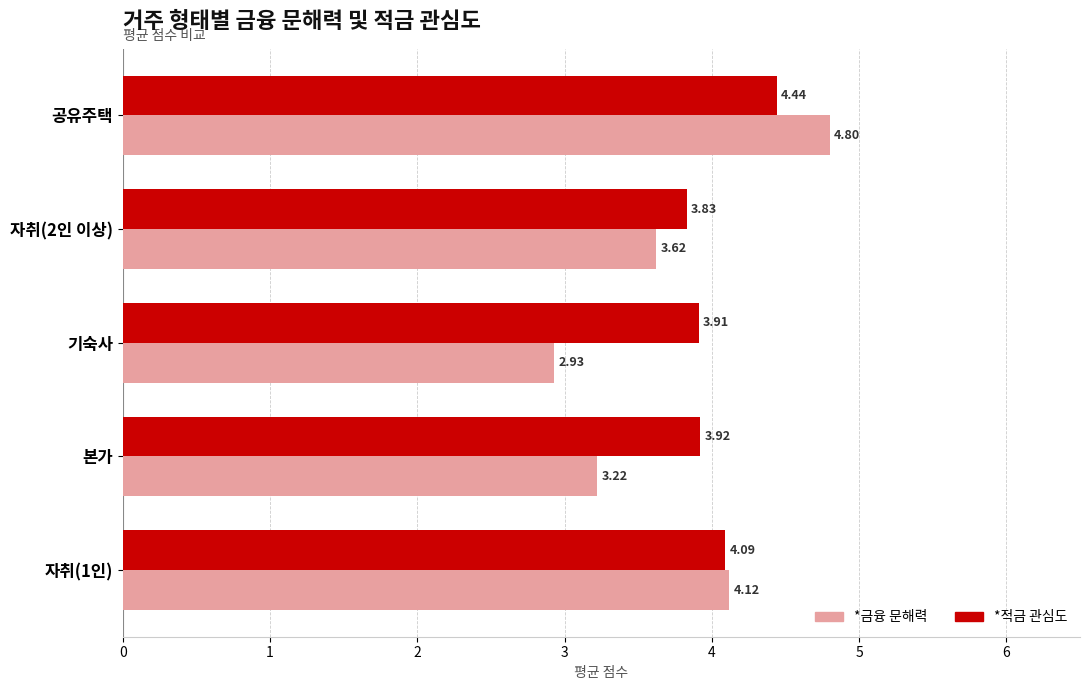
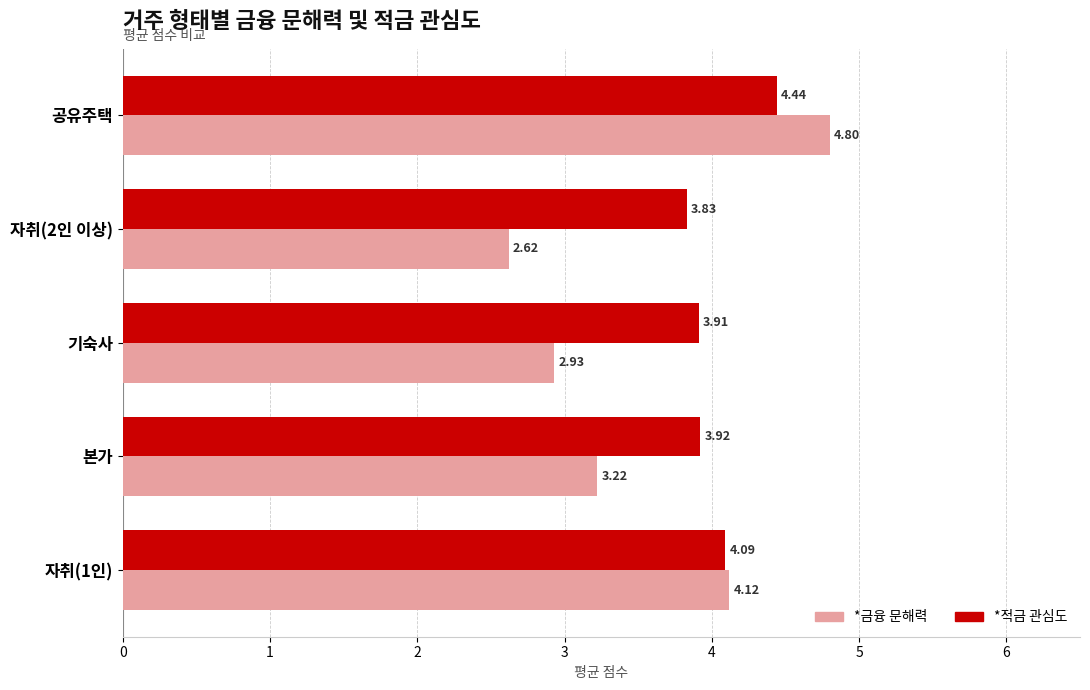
  {
    "*금융 문해력": {
      "공유주택": 4.80,
-     "자취(2인 이상)": 3.62,
+     "자취(2인 이상)": 2.62,
      "기숙사": 2.93,
      "본가": 3.22,
      "자취(1인)": 4.12
    },
    "*적금 관심도": {
      "공유주택": 4.44,
      "자취(2인 이상)": 3.83,
      "기숙사": 3.91,
      "본가": 3.92,
      "자취(1인)": 4.09
    }
  }
